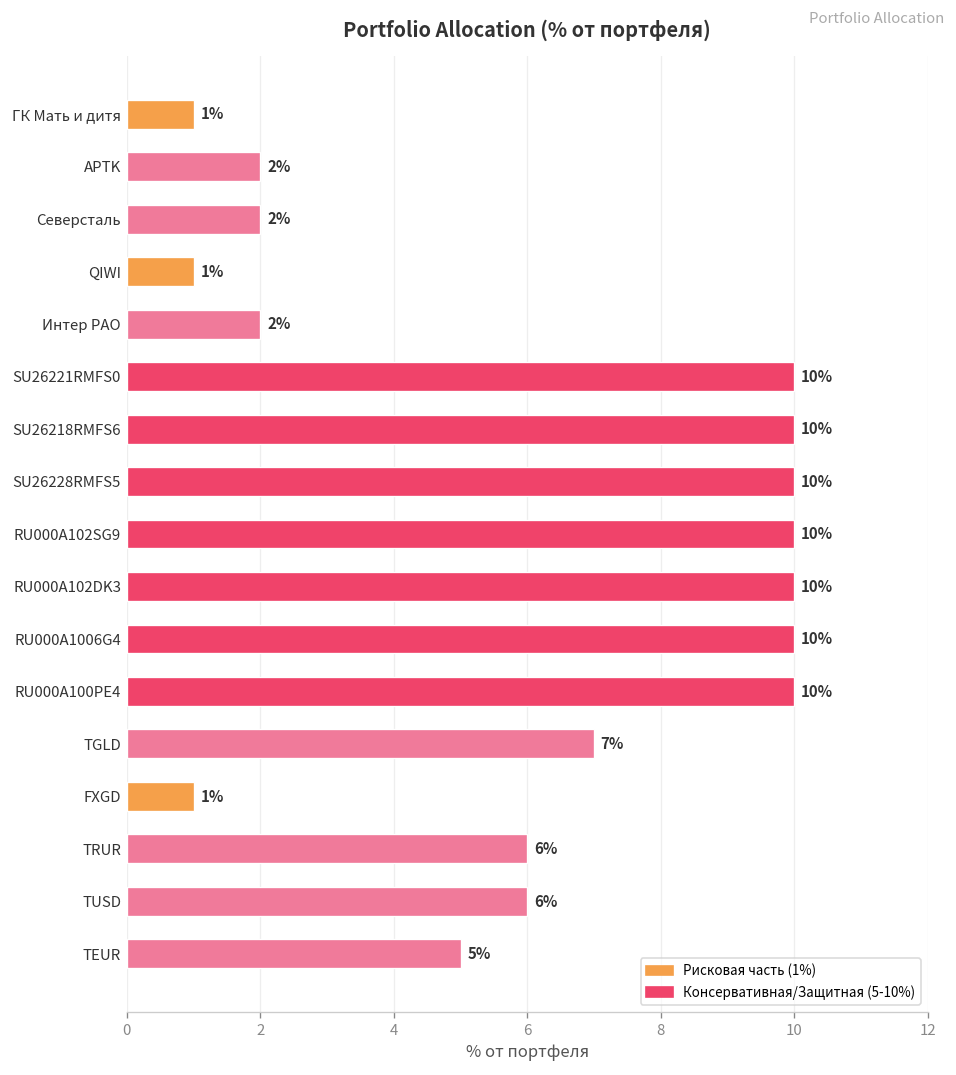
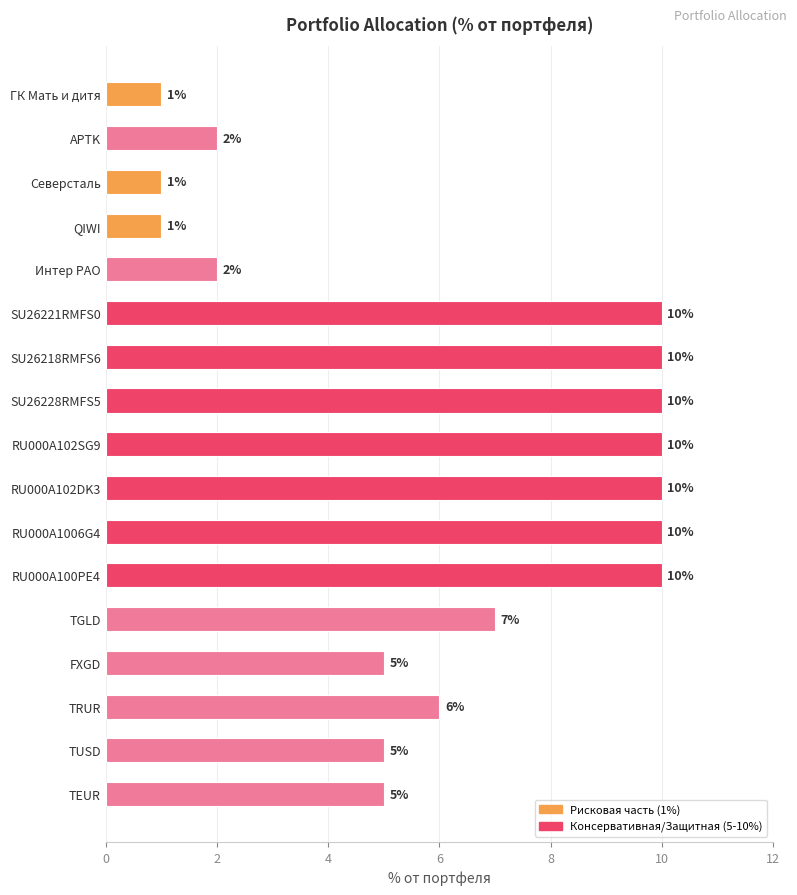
  {
    "ГК Мать и дитя": "1%",
    "APTK": "2%",
-   "Северсталь": "2%",
+   "Северсталь": "1%",
    "QIWI": "1%",
    "Интер РАО": "2%",
    "SU26221RMFS0": "10%",
    "SU26218RMFS6": "10%",
    "SU26228RMFS5": "10%",
    "RU000A102SG9": "10%",
    "RU000A102DK3": "10%",
    "RU000A1006G4": "10%",
    "RU000A100PE4": "10%",
    "TGLD": "7%",
-   "FXGD": "1%",
+   "FXGD": "5%",
    "TRUR": "6%",
-   "TUSD": "6%",
+   "TUSD": "5%",
    "TEUR": "5%"
  }
